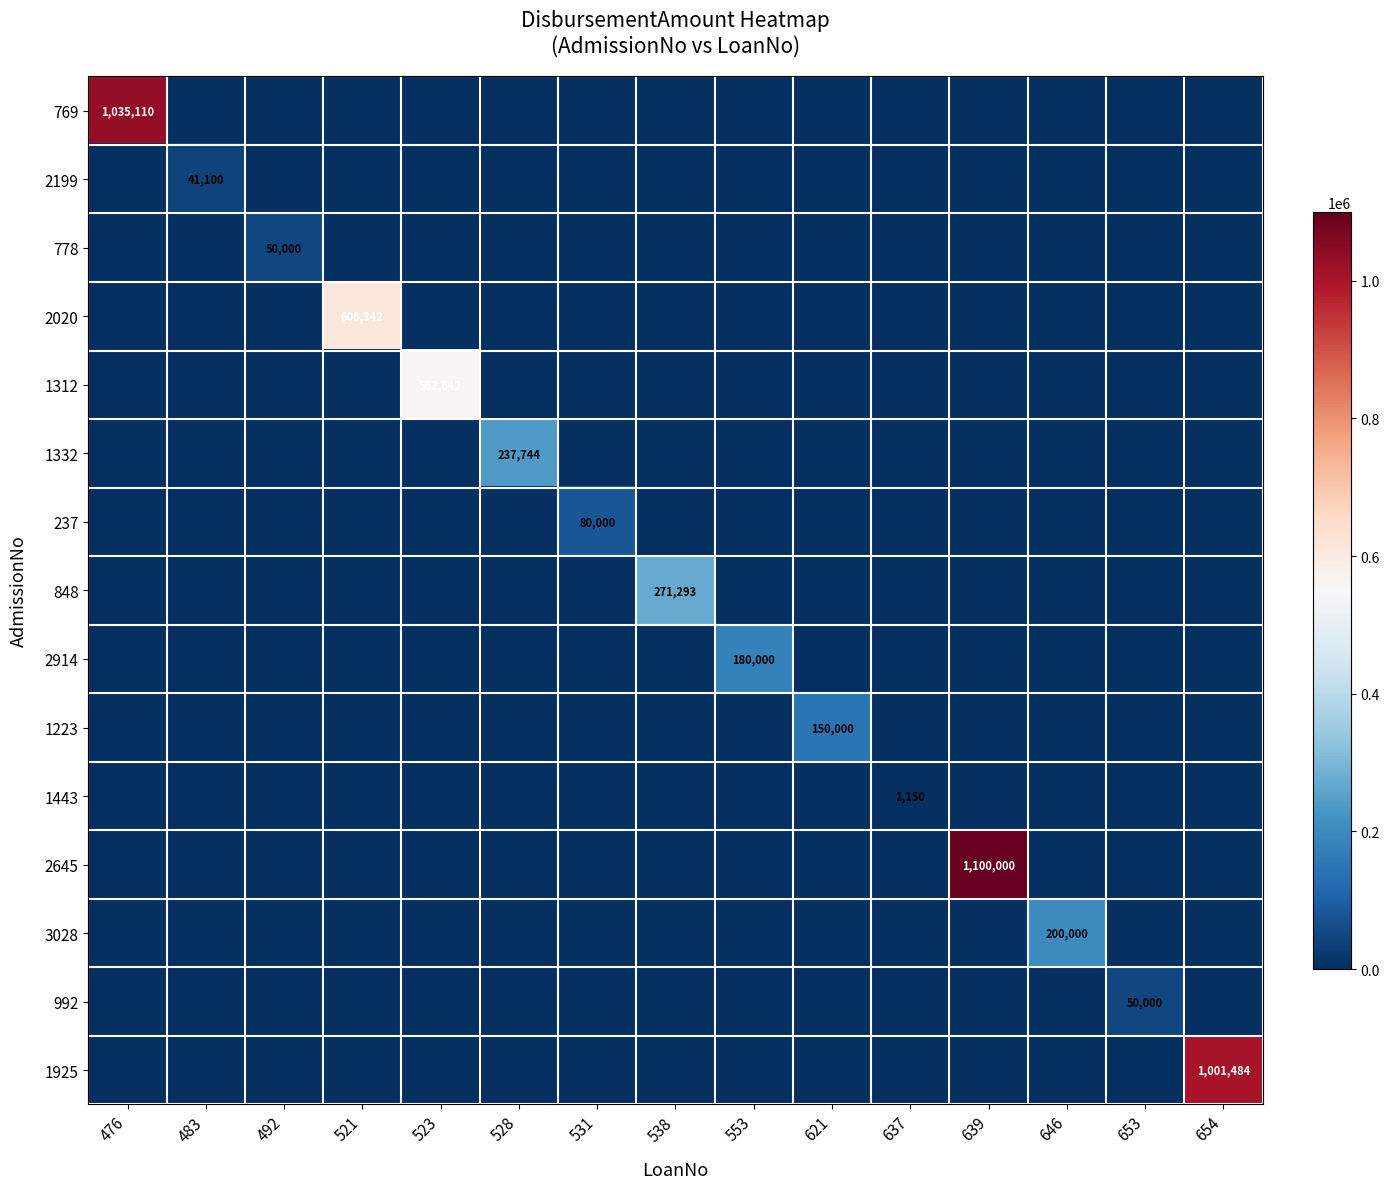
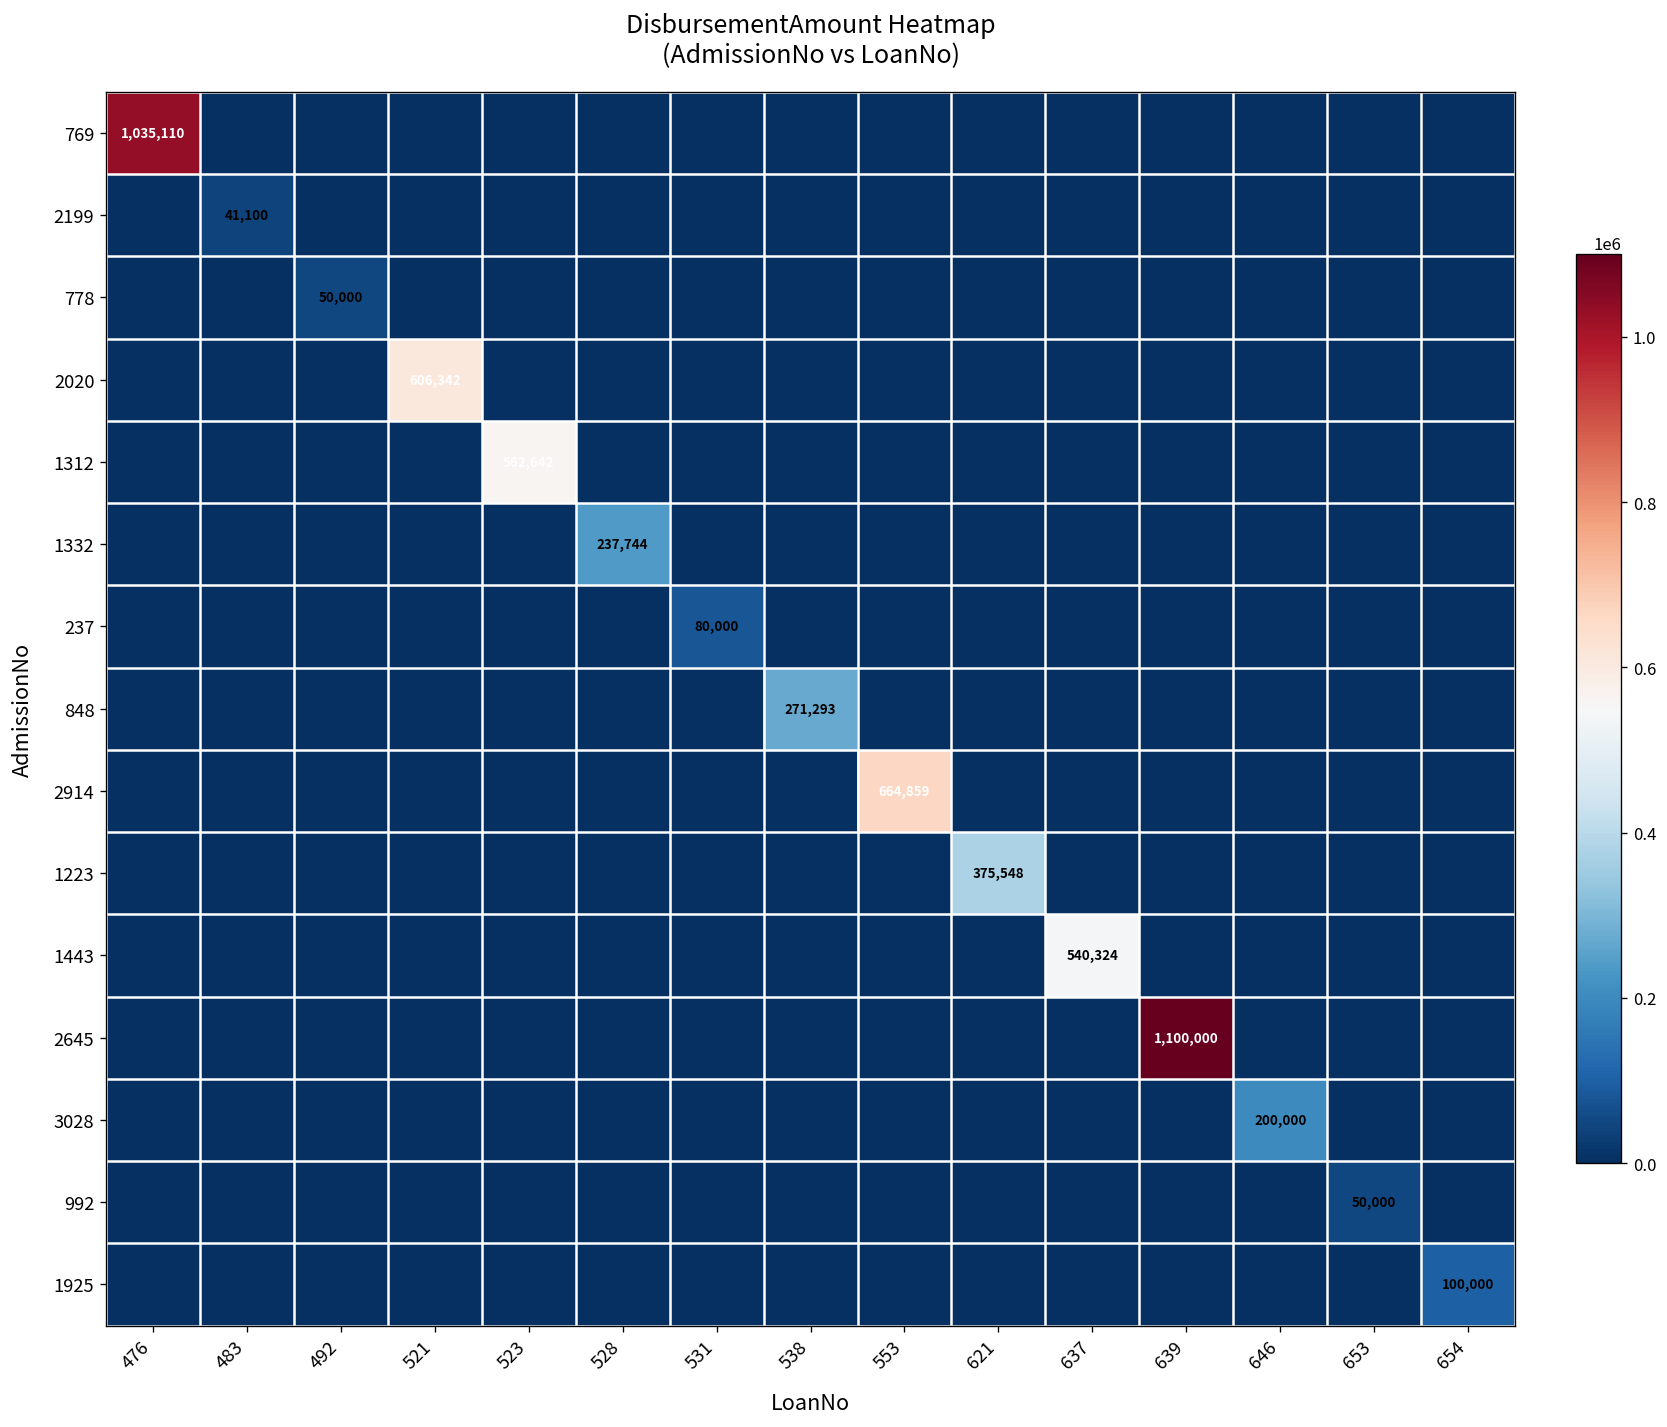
  {
    "769": {
      "476": "1,035,110"
    },
    "2199": {
      "483": "41,100"
    },
    "778": {
      "492": "50,000"
    },
    "1332": {
      "528": "237,744"
    },
    "237": {
      "531": "80,000"
    },
    "848": {
      "538": "271,293"
    },
    "2914": {
-     "553": "180,000"
+     "553": "664,859"
    },
    "1223": {
-     "621": "150,000"
+     "621": "375,548"
    },
    "1443": {
-     "637": "1,150"
+     "637": "540,324"
    },
    "2645": {
      "639": "1,100,000"
    },
    "3028": {
      "646": "200,000"
    },
    "992": {
      "653": "50,000"
    },
    "1925": {
-     "654": "1,001,484"
+     "654": "100,000"
    }
  }
